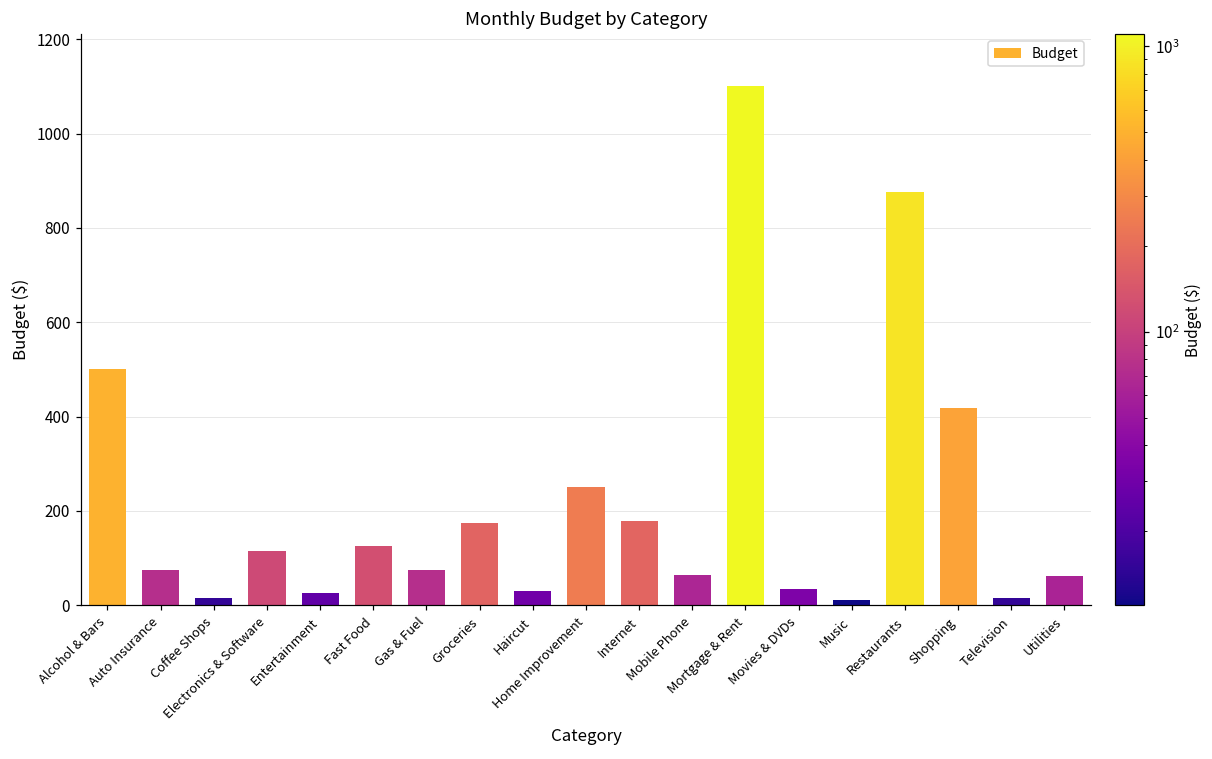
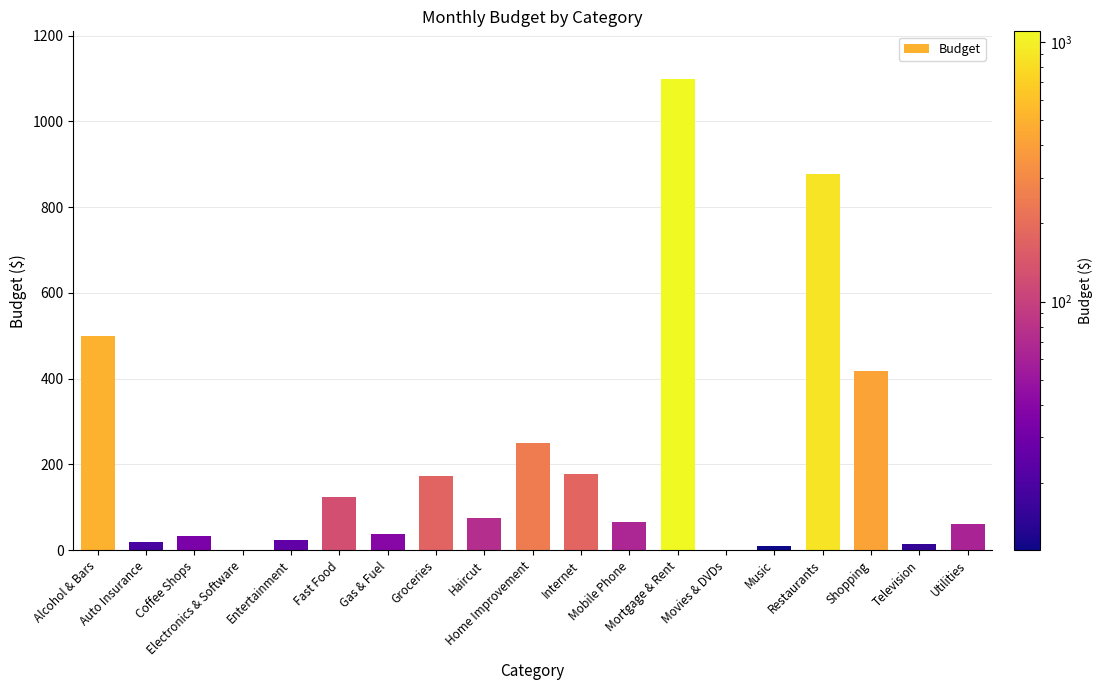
  {
    "Alcohol & Bars": 500,
-   "Auto Insurance": 80,
-   "Coffee Shops": 20,
-   "Electronics & Software": 120,
+   "Auto Insurance": 20,
+   "Coffee Shops": 30,
+   "Electronics & Software": 0,
    "Entertainment": 30,
    "Fast Food": 130,
-   "Gas & Fuel": 80,
+   "Gas & Fuel": 40,
    "Groceries": 170,
-   "Haircut": 30,
+   "Haircut": 70,
    "Home Improvement": 250,
    "Internet": 180,
    "Mobile Phone": 70,
    "Mortgage & Rent": 1100,
-   "Movies & DVDs": 40,
+   "Movies & DVDs": 0,
    "Music": 10,
    "Restaurants": 880,
    "Shopping": 420,
    "Television": 20,
    "Utilities": 60
  }
